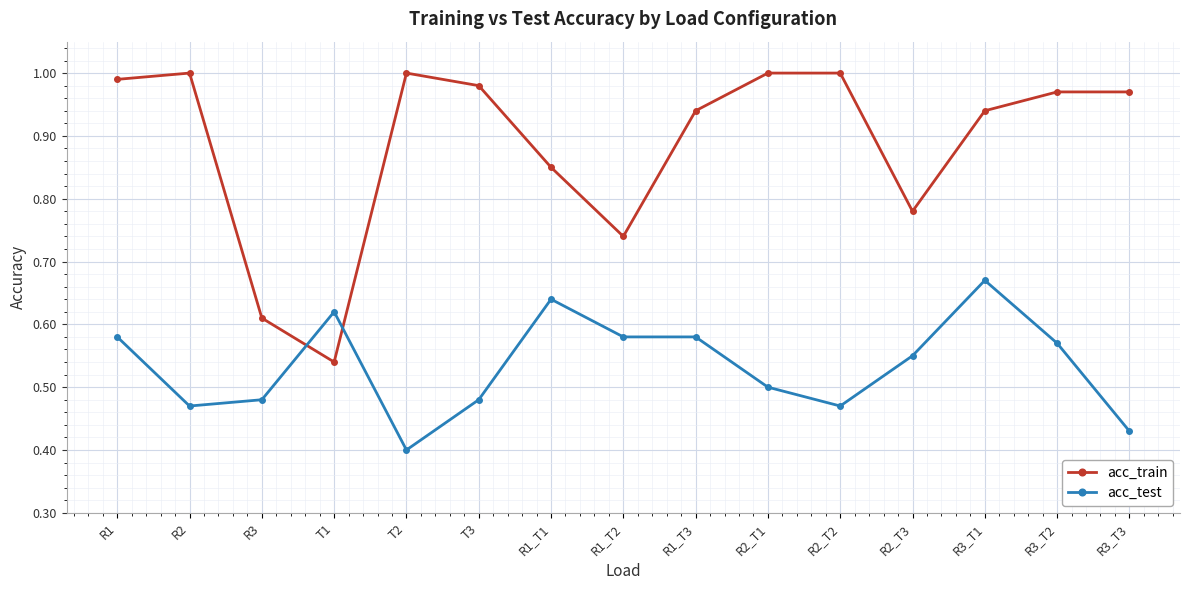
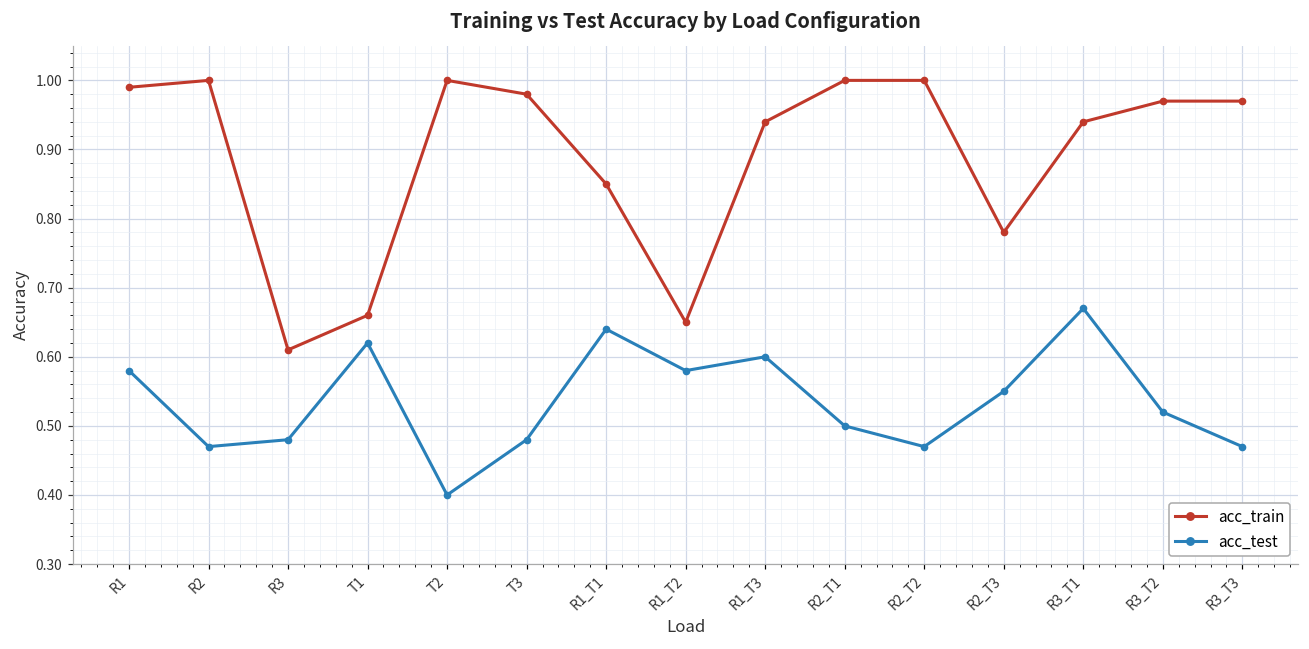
  {
    "acc_train": {
      "R1": 0.99,
      "R2": 1.00,
      "R3": 0.61,
-     "T1": 0.54,
+     "T1": 0.66,
      "T2": 1.00,
      "T3": 0.98,
      "R1_T1": 0.85,
-     "R1_T2": 0.74,
+     "R1_T2": 0.65,
      "R1_T3": 0.94,
      "R2_T1": 1.00,
      "R2_T2": 1.00,
      "R2_T3": 0.78,
      "R3_T1": 0.94,
      "R3_T2": 0.97,
      "R3_T3": 0.97
    },
    "acc_test": {
      "R1": 0.58,
      "R2": 0.47,
      "R3": 0.48,
      "T1": 0.62,
      "T2": 0.40,
      "T3": 0.48,
      "R1_T1": 0.64,
      "R1_T2": 0.58,
-     "R1_T3": 0.58,
+     "R1_T3": 0.60,
      "R2_T1": 0.50,
      "R2_T2": 0.47,
      "R2_T3": 0.55,
      "R3_T1": 0.67,
-     "R3_T2": 0.57,
-     "R3_T3": 0.43
+     "R3_T2": 0.52,
+     "R3_T3": 0.47
    }
  }
